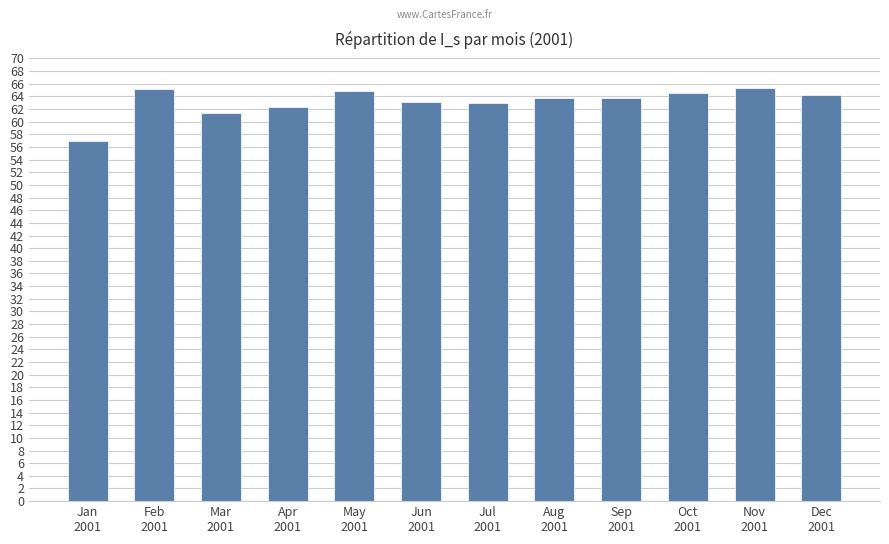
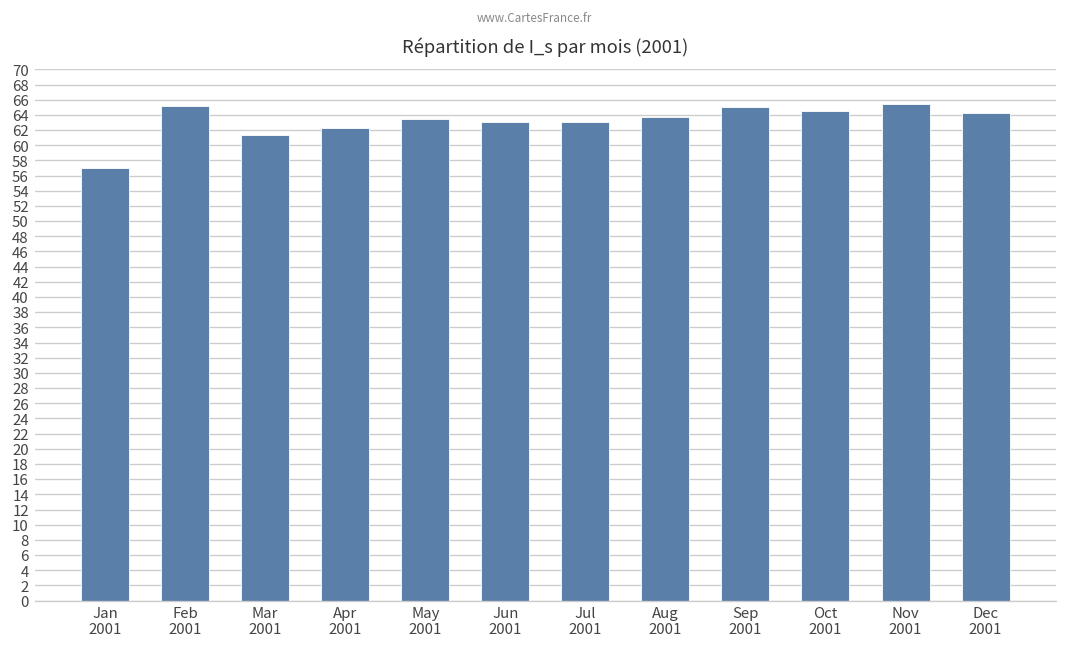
  {
    "Jan 2001": 57,
    "Feb 2001": 65,
    "Mar 2001": 61,
    "Apr 2001": 62,
-   "May 2001": 65,
+   "May 2001": 63,
    "Jun 2001": 63,
    "Jul 2001": 63,
    "Aug 2001": 64,
-   "Sep 2001": 64,
+   "Sep 2001": 65,
    "Oct 2001": 65,
    "Nov 2001": 65,
    "Dec 2001": 64
  }
